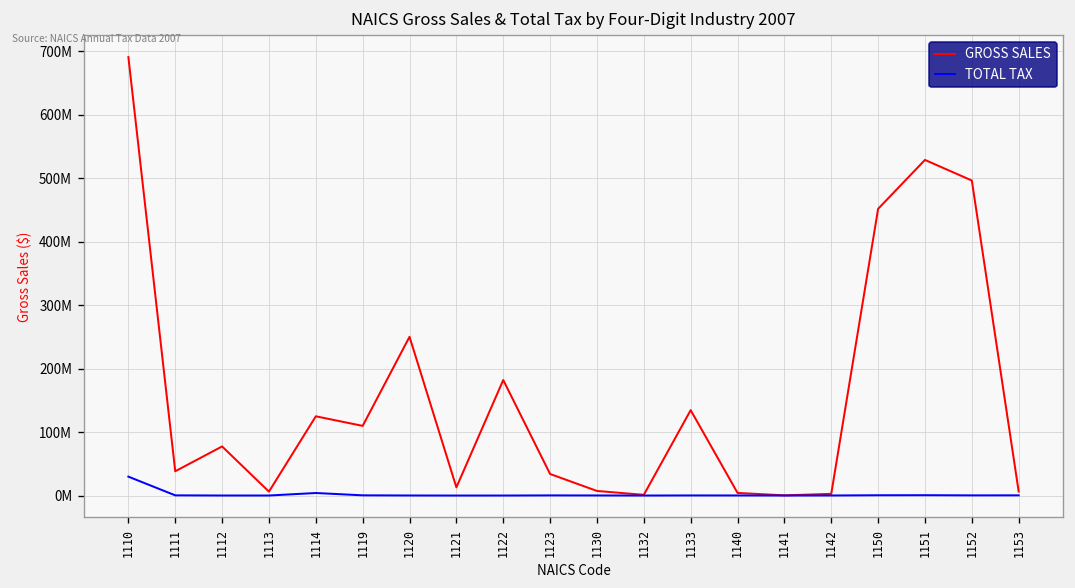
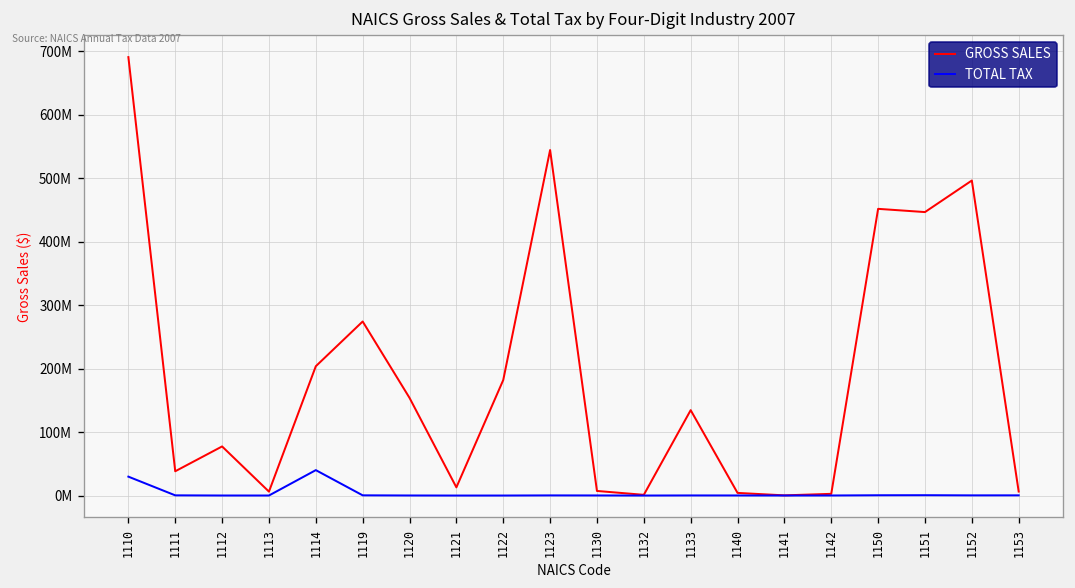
  {
    "GROSS SALES": {
      "1110": 690000000,
      "1111": 40000000,
      "1112": 80000000,
      "1113": 10000000,
-     "1114": 120000000,
-     "1119": 110000000,
-     "1120": 250000000,
+     "1114": 200000000,
+     "1119": 270000000,
+     "1120": 150000000,
      "1121": 10000000,
      "1122": 180000000,
-     "1123": 30000000,
+     "1123": 540000000,
      "1130": 10000000,
      "1133": 130000000,
      "1150": 450000000,
-     "1151": 530000000,
+     "1151": 450000000,
      "1152": 500000000,
      "1153": 10000000
    },
    "TOTAL TAX": {
      "1110": 30000000,
      "1111": 0,
      "1112": 0,
      "1113": 0,
-     "1114": 0,
+     "1114": 40000000,
      "1119": 0,
      "1120": 0,
      "1121": 0,
      "1122": 0,
      "1123": 0,
      "1130": 0,
      "1133": 0,
      "1150": 0,
      "1151": 0,
      "1152": 0,
      "1153": 0
    }
  }
